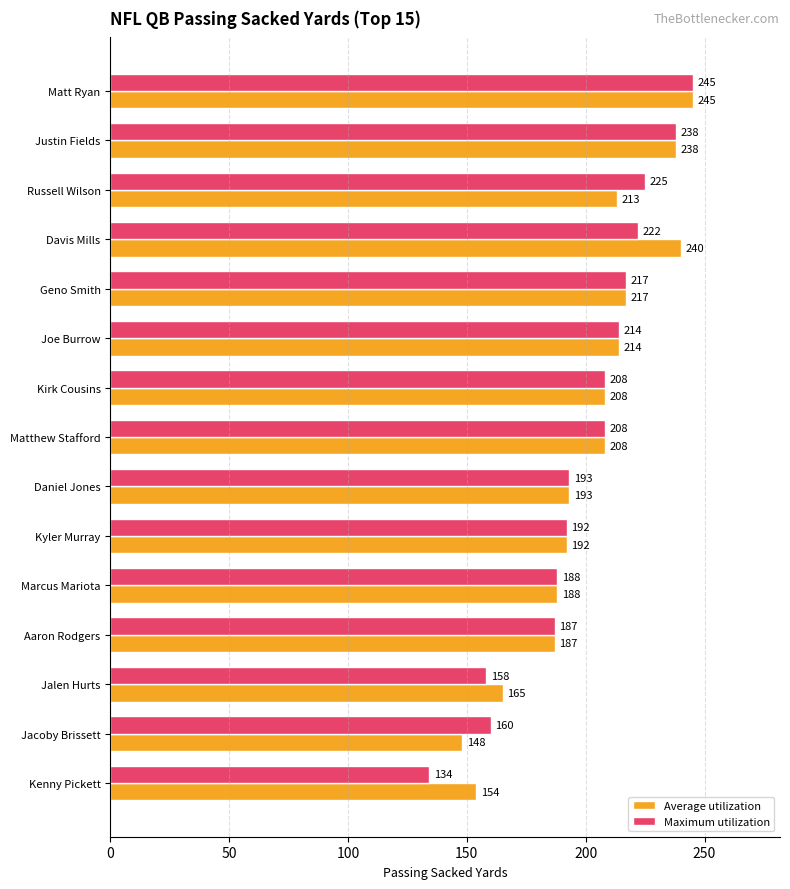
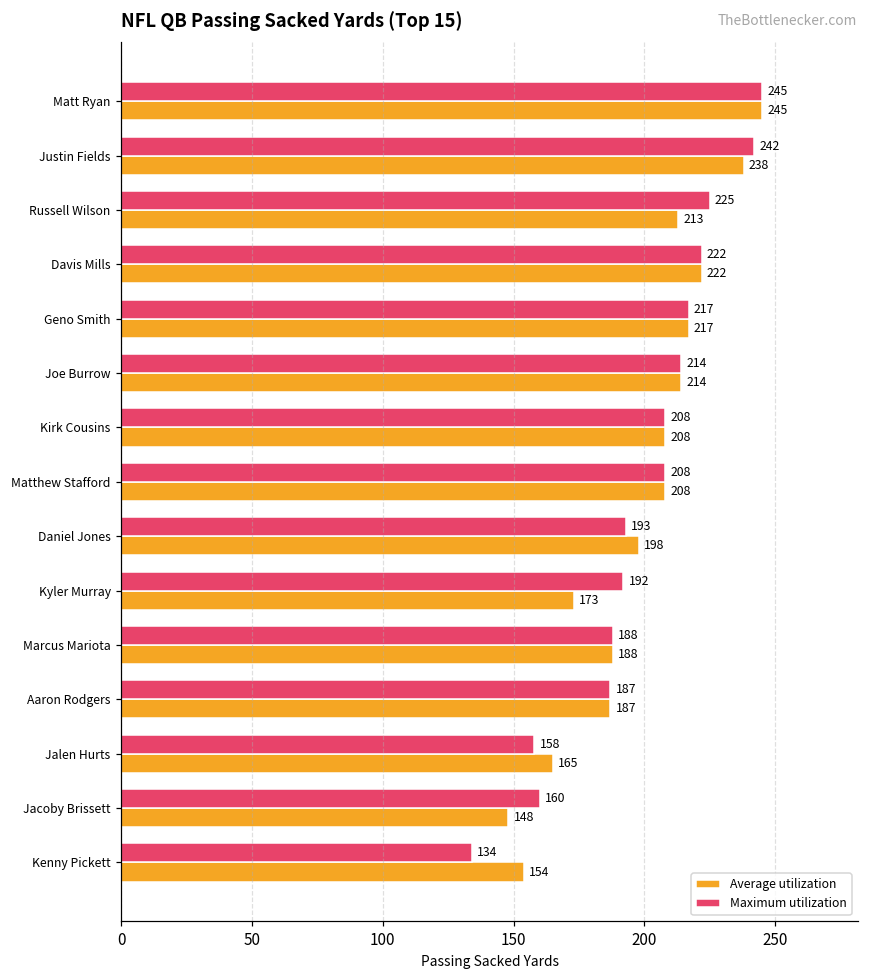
  {
    "Average utilization": {
      "Matt Ryan": 245,
      "Justin Fields": 238,
      "Russell Wilson": 213,
-     "Davis Mills": 240,
+     "Davis Mills": 222,
      "Geno Smith": 217,
      "Joe Burrow": 214,
      "Kirk Cousins": 208,
      "Matthew Stafford": 208,
-     "Daniel Jones": 193,
-     "Kyler Murray": 192,
+     "Daniel Jones": 198,
+     "Kyler Murray": 173,
      "Marcus Mariota": 188,
      "Aaron Rodgers": 187,
      "Jalen Hurts": 165,
      "Jacoby Brissett": 148,
      "Kenny Pickett": 154
    },
    "Maximum utilization": {
      "Matt Ryan": 245,
-     "Justin Fields": 238,
+     "Justin Fields": 242,
      "Russell Wilson": 225,
      "Davis Mills": 222,
      "Geno Smith": 217,
      "Joe Burrow": 214,
      "Kirk Cousins": 208,
      "Matthew Stafford": 208,
      "Daniel Jones": 193,
      "Kyler Murray": 192,
      "Marcus Mariota": 188,
      "Aaron Rodgers": 187,
      "Jalen Hurts": 158,
      "Jacoby Brissett": 160,
      "Kenny Pickett": 134
    }
  }
